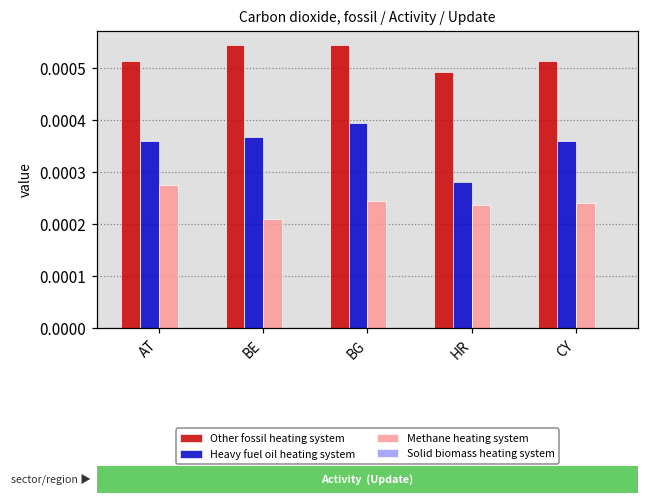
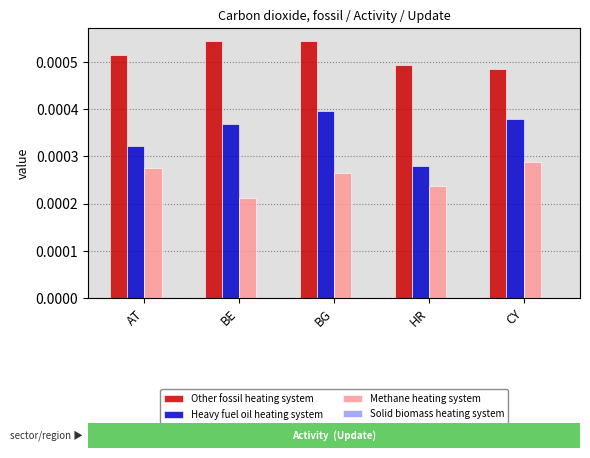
  {
    "Other fossil heating system": {
      "AT": 0.00051,
      "BE": 0.00054,
      "BG": 0.00054,
      "HR": 0.00049,
-     "CY": 0.00051
+     "CY": 0.00048
    },
    "Heavy fuel oil heating system": {
-     "AT": 0.00036,
+     "AT": 0.00032,
      "BE": 0.00037,
      "BG": 0.00040,
      "HR": 0.00028,
-     "CY": 0.00036
+     "CY": 0.00038
    },
    "Methane heating system": {
      "AT": 0.00028,
      "BE": 0.00021,
-     "BG": 0.00024,
+     "BG": 0.00026,
      "HR": 0.00024,
-     "CY": 0.00024
+     "CY": 0.00029
    },
    "Solid biomass heating system": {
      "AT": 0.00000,
      "BE": 0.00000,
      "BG": 0.00000,
      "HR": 0.00000,
      "CY": 0.00000
    }
  }
